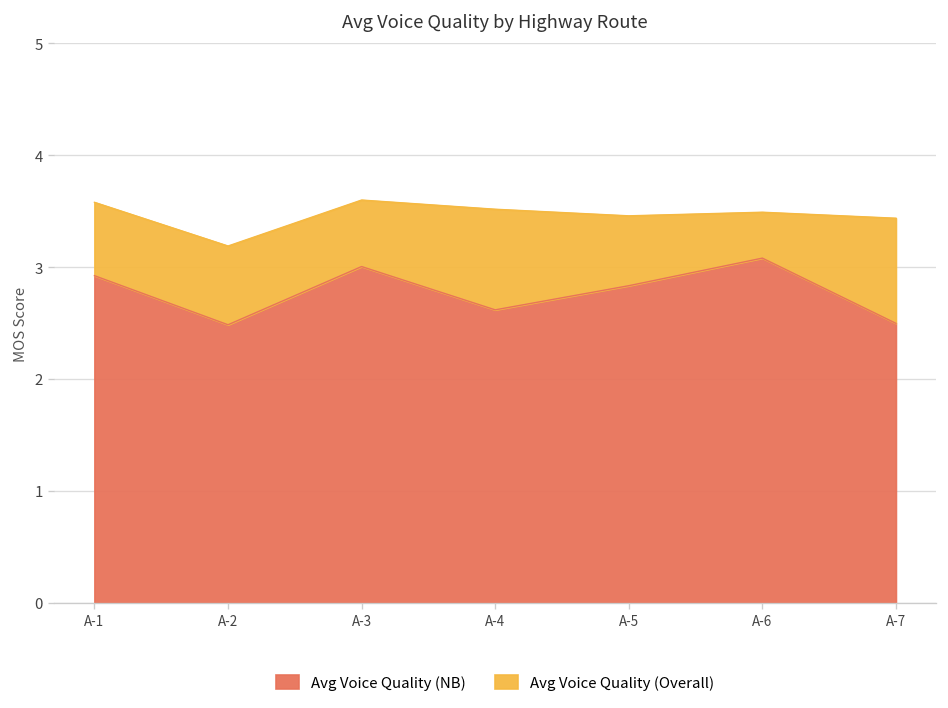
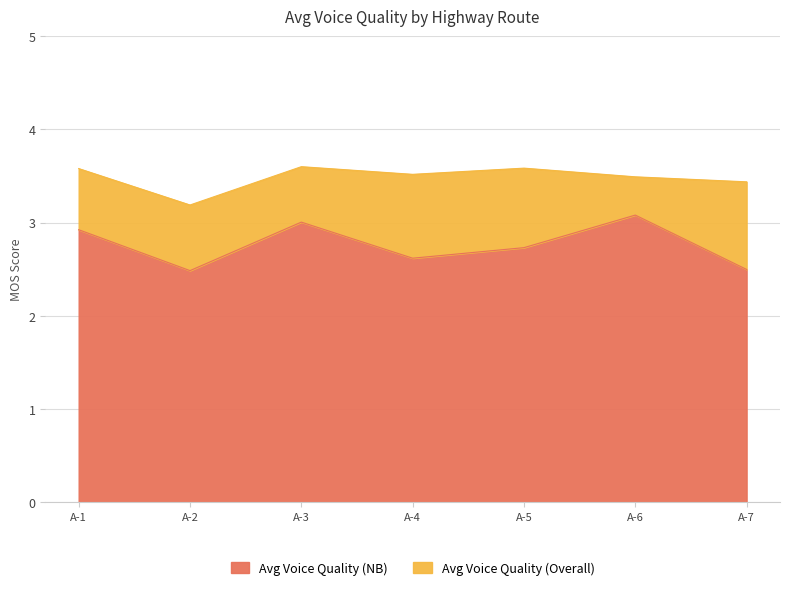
  {
    "Avg Voice Quality (NB)": {
      "A-1": 2.9,
      "A-2": 2.5,
      "A-3": 3.0,
      "A-4": 2.6,
-     "A-5": 2.8,
+     "A-5": 2.7,
      "A-6": 3.1,
      "A-7": 2.5
    },
    "Avg Voice Quality (Overall)": {
      "A-1": 3.6,
      "A-2": 3.2,
      "A-3": 3.6,
      "A-4": 3.5,
-     "A-5": 3.5,
+     "A-5": 3.6,
      "A-6": 3.5,
      "A-7": 3.4
    }
  }
